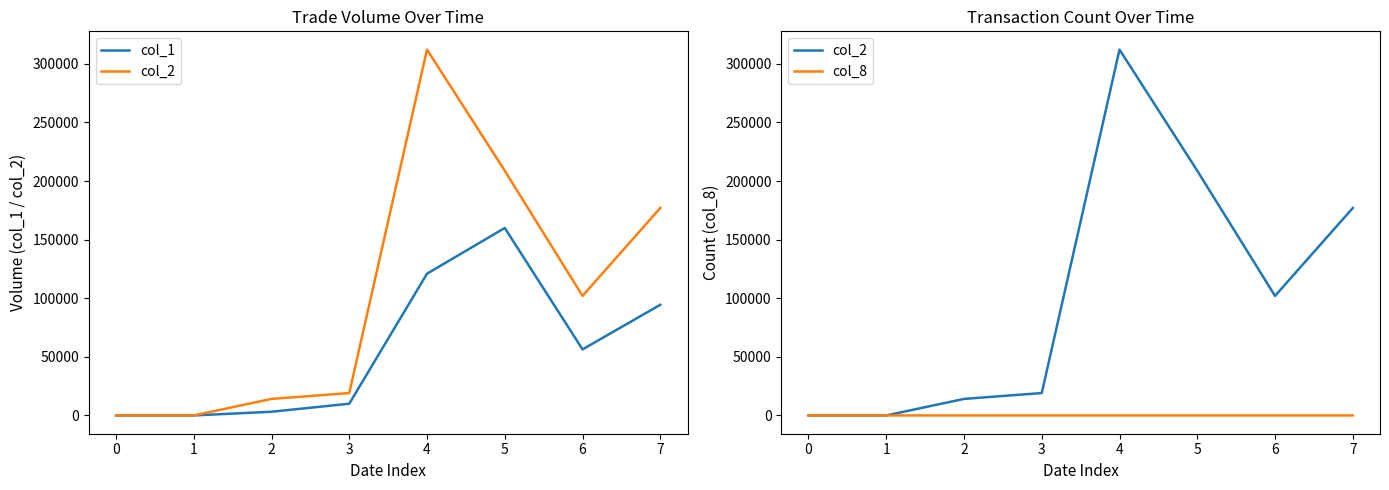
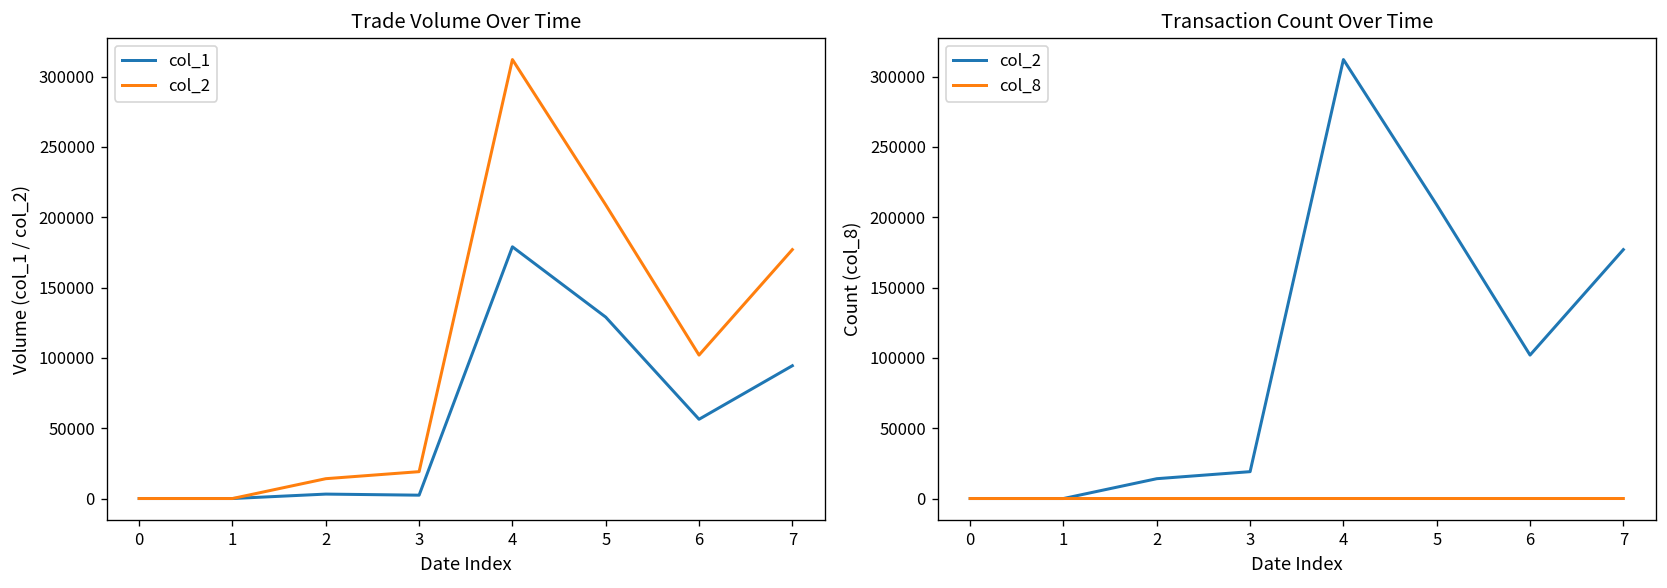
  {
    "Trade Volume Over Time": {
      "col_1": {
        "2": 3000,
-       "3": 10000,
-       "4": 121000,
-       "5": 160000,
+       "3": 2000,
+       "4": 179000,
+       "5": 129000,
        "6": 56000,
        "7": 94000
      }
    },
    "Transaction Count Over Time": {
      "col_2": {
        "2": 14000,
        "3": 19000,
        "4": 312000,
        "5": 209000,
        "6": 102000,
        "7": 177000
      },
      "col_8": {
        "2": 0,
        "3": 0,
        "4": 0,
        "5": 0,
        "6": 0,
        "7": 0
      }
    }
  }
